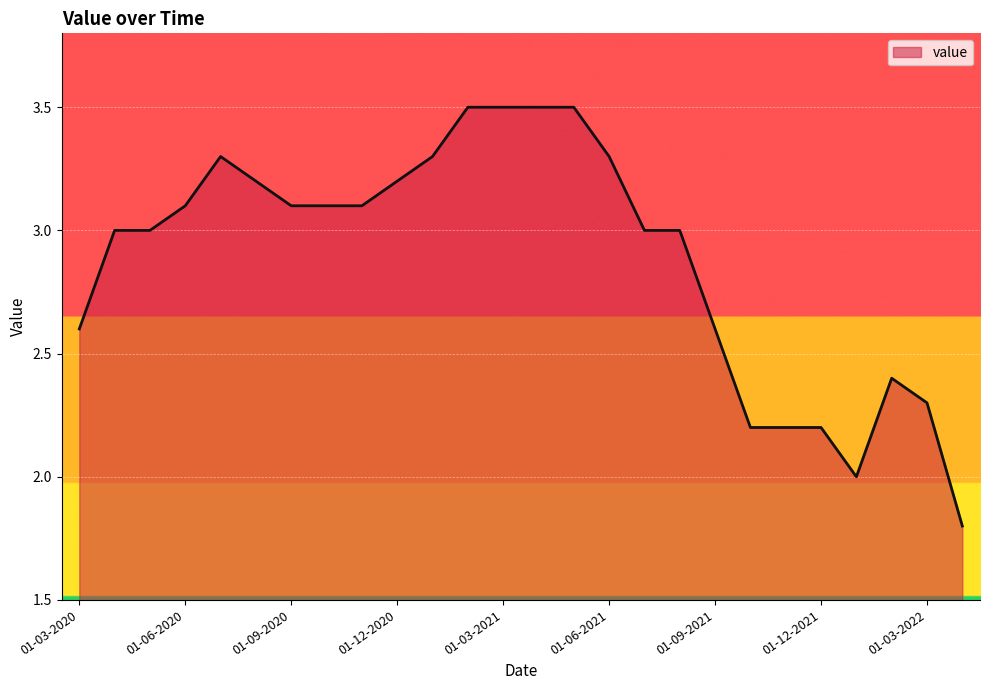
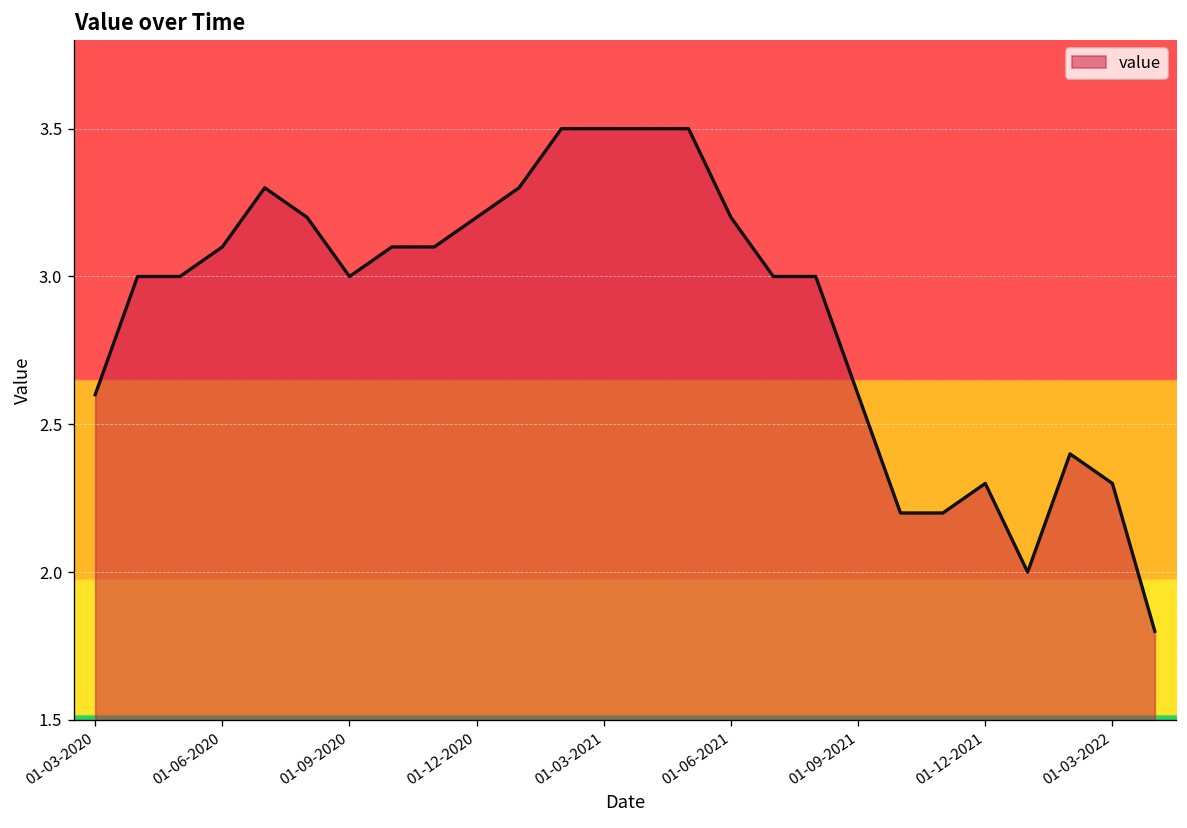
  {
    "01-03-2020": 2.6,
    "01-06-2020": 3.1,
-   "01-09-2020": 3.1,
+   "01-09-2020": 3.0,
    "01-12-2020": 3.2,
    "01-03-2021": 3.5,
-   "01-06-2021": 3.3,
+   "01-06-2021": 3.2,
    "01-09-2021": 2.6,
-   "01-12-2021": 2.2,
+   "01-12-2021": 2.3,
    "01-03-2022": 2.3
  }
